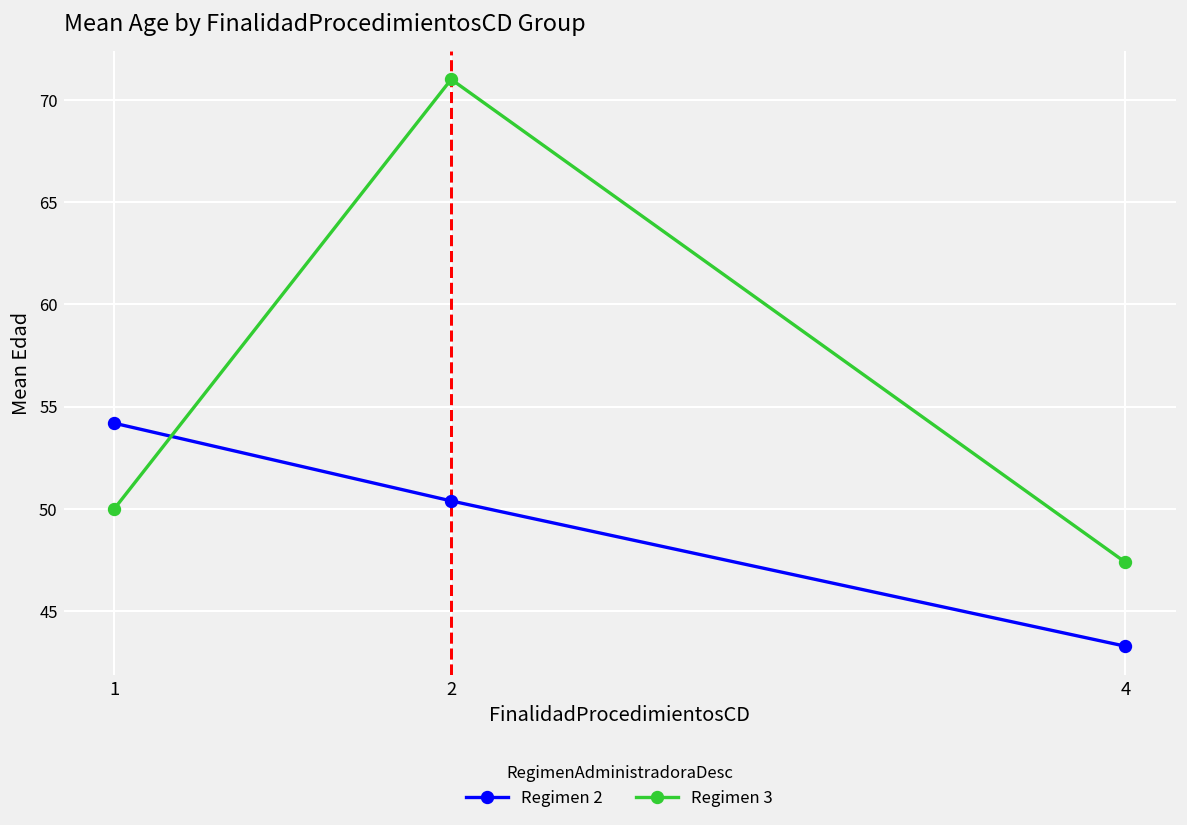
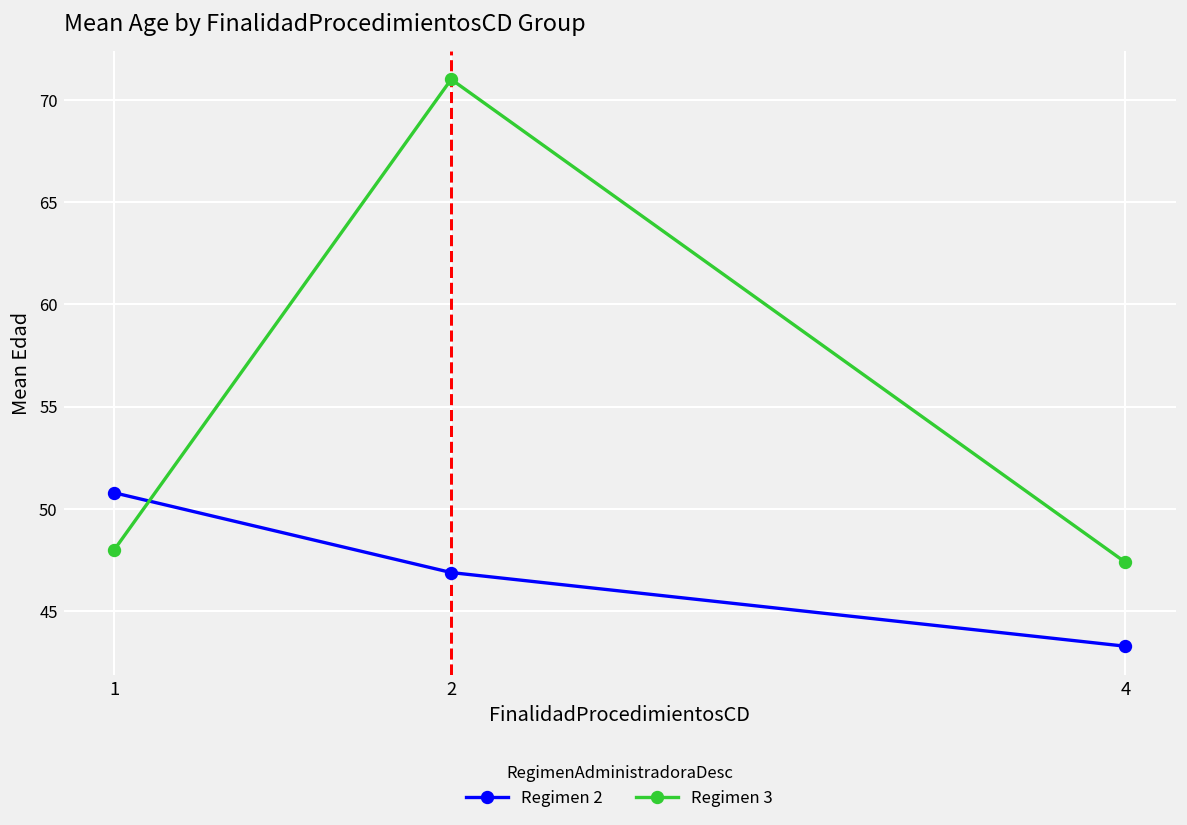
  {
    "Regimen 2": {
-     "1": 54.2,
-     "2": 50.4,
+     "1": 50.8,
+     "2": 46.9,
      "4": 43.3
    },
    "Regimen 3": {
-     "1": 50,
+     "1": 48,
      "2": 71,
      "4": 47.4
    }
  }
